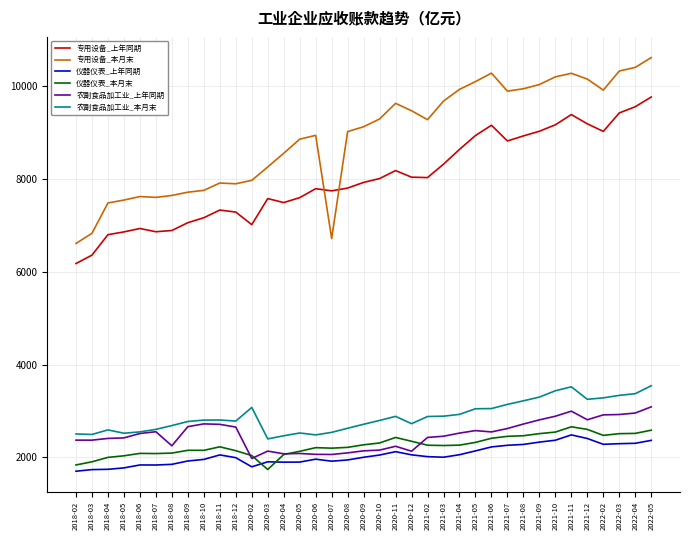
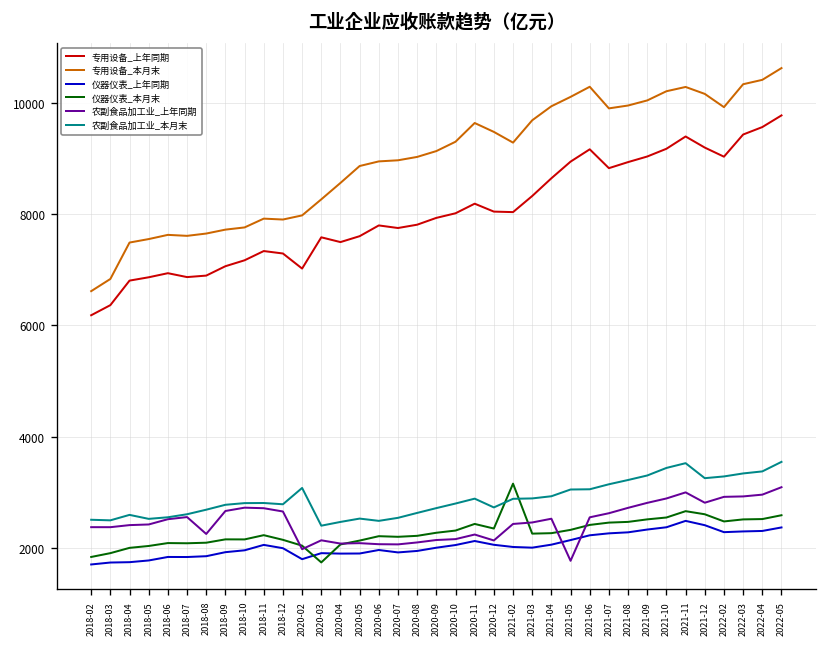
  {
    "专用设备_本月末": {
      "2018-02": 6600,
      "2018-03": 6800,
      "2018-04": 7500,
      "2018-05": 7500,
      "2018-06": 7600,
      "2018-07": 7600,
      "2018-08": 7600,
      "2018-09": 7700,
      "2018-10": 7800,
      "2018-11": 7900,
      "2018-12": 7900,
      "2020-02": 8000,
      "2020-03": 8300,
      "2020-04": 8600,
      "2020-05": 8900,
      "2020-06": 8900,
-     "2020-07": 6700,
+     "2020-07": 9000,
      "2020-08": 9000,
      "2020-09": 9100,
      "2020-10": 9300,
      "2020-11": 9600,
      "2020-12": 9500,
      "2021-02": 9300,
      "2021-03": 9700,
      "2021-04": 9900,
      "2021-05": 10100,
      "2021-06": 10300,
      "2021-07": 9900,
      "2021-08": 10000,
      "2021-09": 10000,
      "2021-10": 10200,
      "2021-11": 10300,
      "2021-12": 10200,
      "2022-02": 9900,
      "2022-03": 10300,
      "2022-04": 10400,
      "2022-05": 10600
    },
    "仪器仪表_本月末": {
      "2018-02": 1800,
      "2018-03": 1900,
      "2018-04": 2000,
      "2018-05": 2000,
      "2018-06": 2100,
      "2018-07": 2100,
      "2018-08": 2100,
      "2018-09": 2200,
      "2018-10": 2200,
      "2018-11": 2200,
      "2018-12": 2100,
      "2020-02": 2000,
      "2020-03": 1700,
      "2020-06": 2200,
      "2020-07": 2200,
      "2020-08": 2200,
      "2020-09": 2300,
      "2020-10": 2300,
      "2020-11": 2400,
      "2020-12": 2300,
-     "2021-02": 2300,
+     "2021-02": 3200,
      "2021-03": 2300,
      "2021-04": 2300,
      "2021-05": 2300,
      "2021-06": 2400,
      "2021-07": 2500,
      "2021-08": 2500,
      "2021-09": 2500,
      "2021-10": 2500,
      "2021-11": 2700,
      "2021-12": 2600,
      "2022-02": 2500,
      "2022-03": 2500,
      "2022-04": 2500,
      "2022-05": 2600
    },
    "农副食品加工业_上年同期": {
      "2018-02": 2400,
      "2018-03": 2400,
      "2018-04": 2400,
      "2018-05": 2400,
      "2018-08": 2200,
      "2018-09": 2700,
      "2018-10": 2700,
      "2018-11": 2700,
      "2018-12": 2700,
      "2020-02": 2000,
      "2020-03": 2100,
      "2020-06": 2100,
      "2020-07": 2100,
      "2020-08": 2100,
      "2020-09": 2100,
      "2020-10": 2200,
      "2020-11": 2200,
      "2020-12": 2100,
      "2021-02": 2400,
      "2021-03": 2500,
      "2021-04": 2500,
-     "2021-05": 2600,
+     "2021-05": 1800,
      "2021-06": 2500,
      "2021-07": 2600,
      "2021-08": 2700,
      "2021-09": 2800,
      "2021-10": 2900,
      "2021-11": 3000,
      "2021-12": 2800,
      "2022-02": 2900,
      "2022-03": 2900,
      "2022-04": 3000,
      "2022-05": 3100
    }
  }
